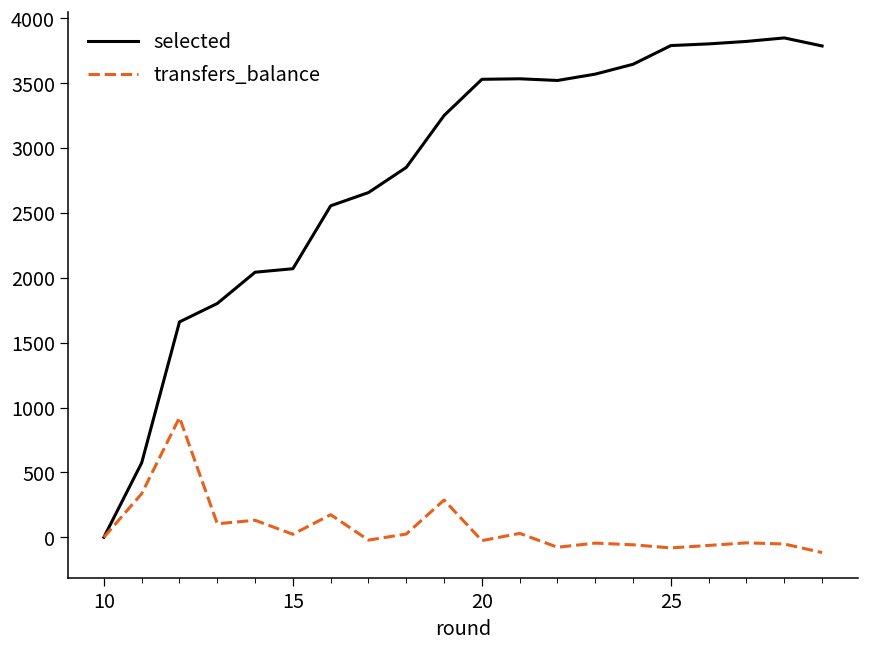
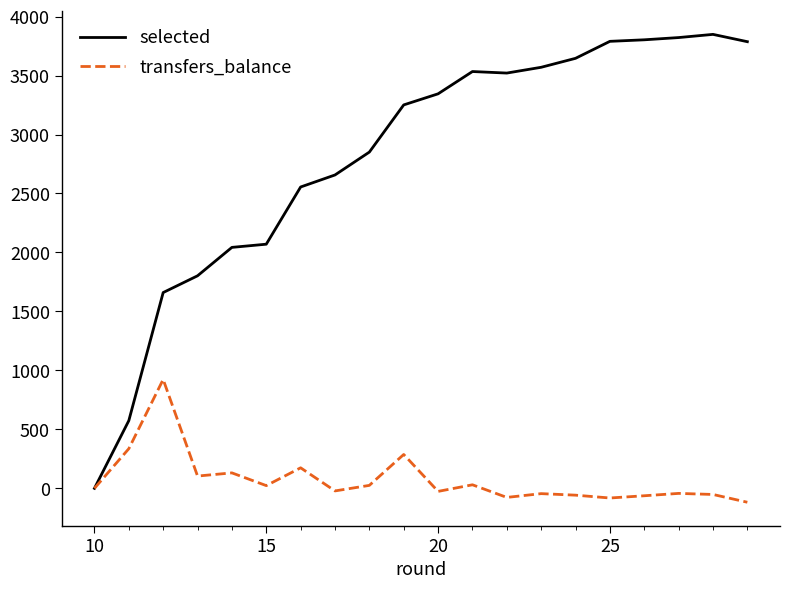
  {
    "selected": {
      "15": 2070,
-     "20": 3530,
+     "20": 3350,
      "25": 3790
    },
    "transfers_balance": {
      "15": 20,
      "20": -30,
      "25": -80
    }
  }
